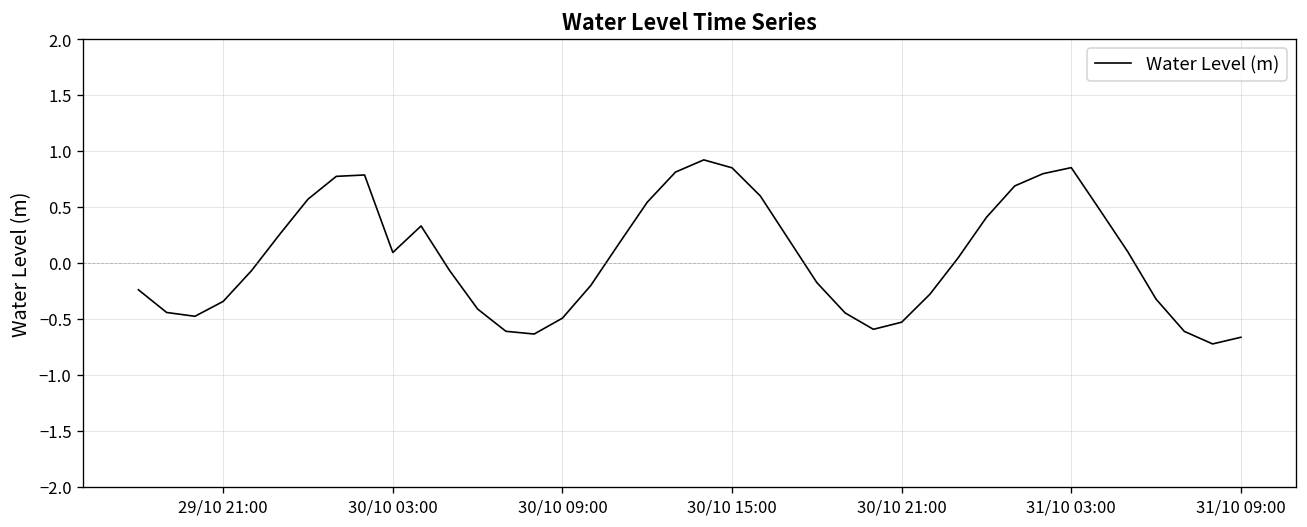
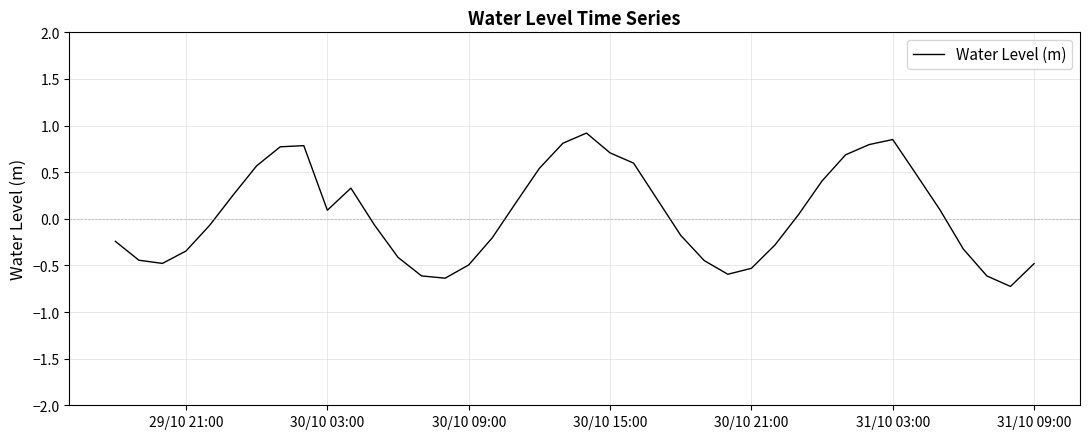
  {
    "29/10 21:00": -0.3,
    "30/10 03:00": 0.1,
    "30/10 09:00": -0.5,
-   "30/10 15:00": 0.8,
+   "30/10 15:00": 0.7,
    "30/10 21:00": -0.5,
    "31/10 03:00": 0.9,
-   "31/10 09:00": -0.7
+   "31/10 09:00": -0.5
  }
